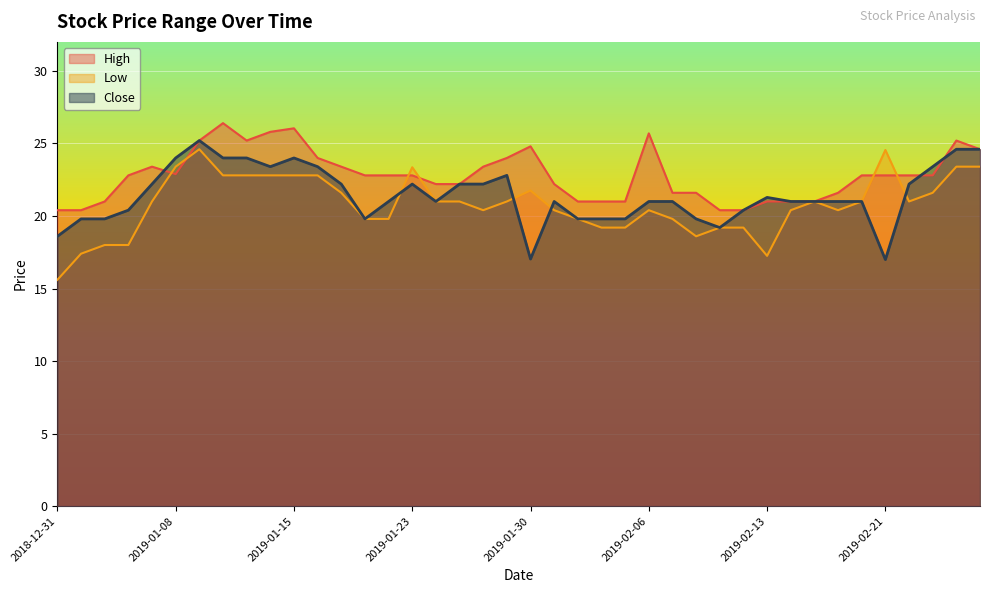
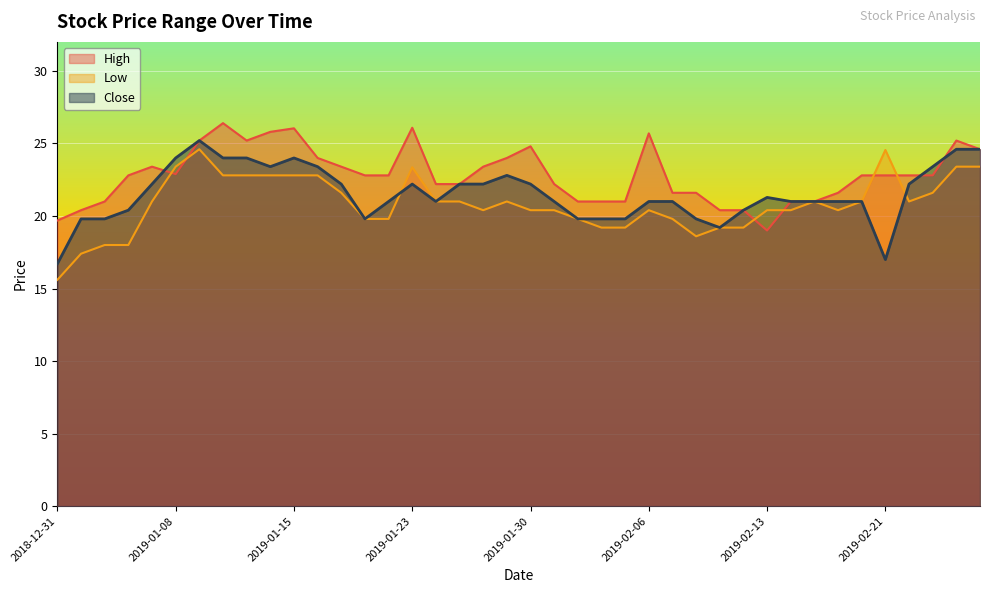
  {
    "High": {
-     "2018-12-31": 20.4,
+     "2018-12-31": 19.7,
      "2019-01-08": 22.9,
      "2019-01-15": 26.0,
-     "2019-01-23": 22.8,
+     "2019-01-23": 26.1,
      "2019-01-30": 24.8,
      "2019-02-06": 25.7,
-     "2019-02-13": 21,
+     "2019-02-13": 19,
      "2019-02-21": 22.8
    },
    "Low": {
      "2018-12-31": 15.6,
      "2019-01-08": 23.4,
      "2019-01-15": 22.8,
      "2019-01-23": 23.4,
-     "2019-01-30": 21.8,
+     "2019-01-30": 20.4,
      "2019-02-06": 20.4,
-     "2019-02-13": 17.3,
+     "2019-02-13": 20.4,
      "2019-02-21": 24.5
    },
    "Close": {
-     "2018-12-31": 18.6,
+     "2018-12-31": 16.7,
      "2019-01-08": 24.0,
      "2019-01-15": 24.0,
      "2019-01-23": 22.2,
-     "2019-01-30": 17.0,
+     "2019-01-30": 22.2,
      "2019-02-06": 21.0,
      "2019-02-13": 21.3,
      "2019-02-21": 17.0
    }
  }
